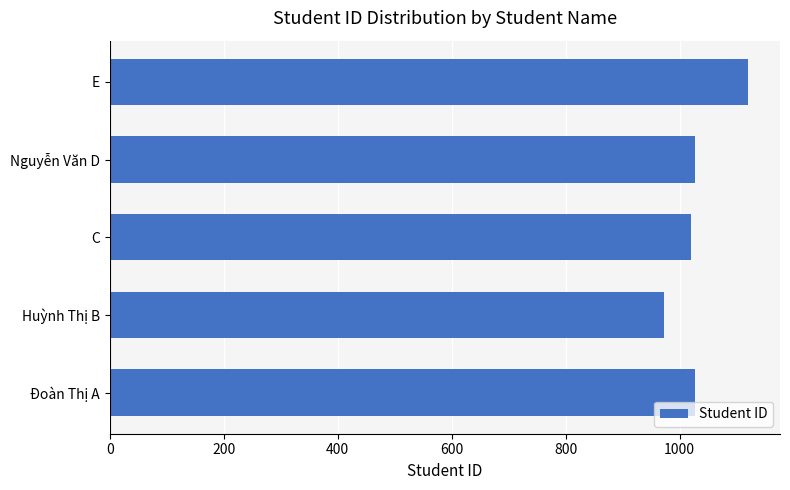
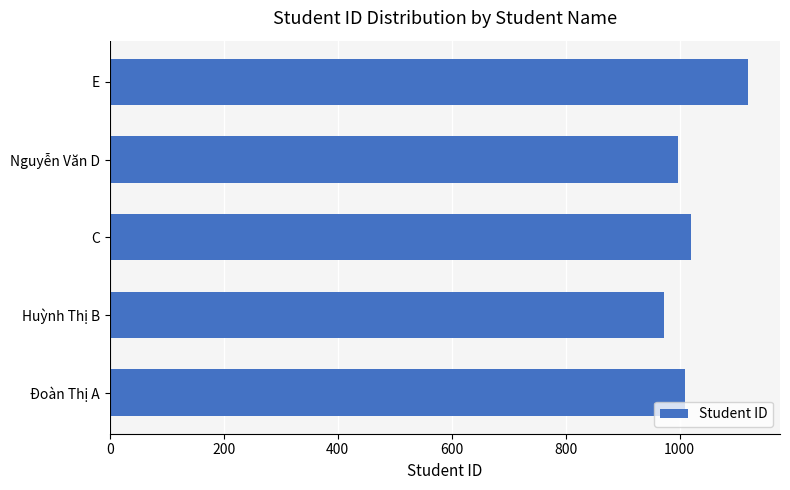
  {
    "E": 1120,
-   "Nguyễn Văn D": 1030,
+   "Nguyễn Văn D": 1000,
    "C": 1020,
    "Huỳnh Thị B": 970,
-   "Đoàn Thị A": 1030
+   "Đoàn Thị A": 1010
  }
